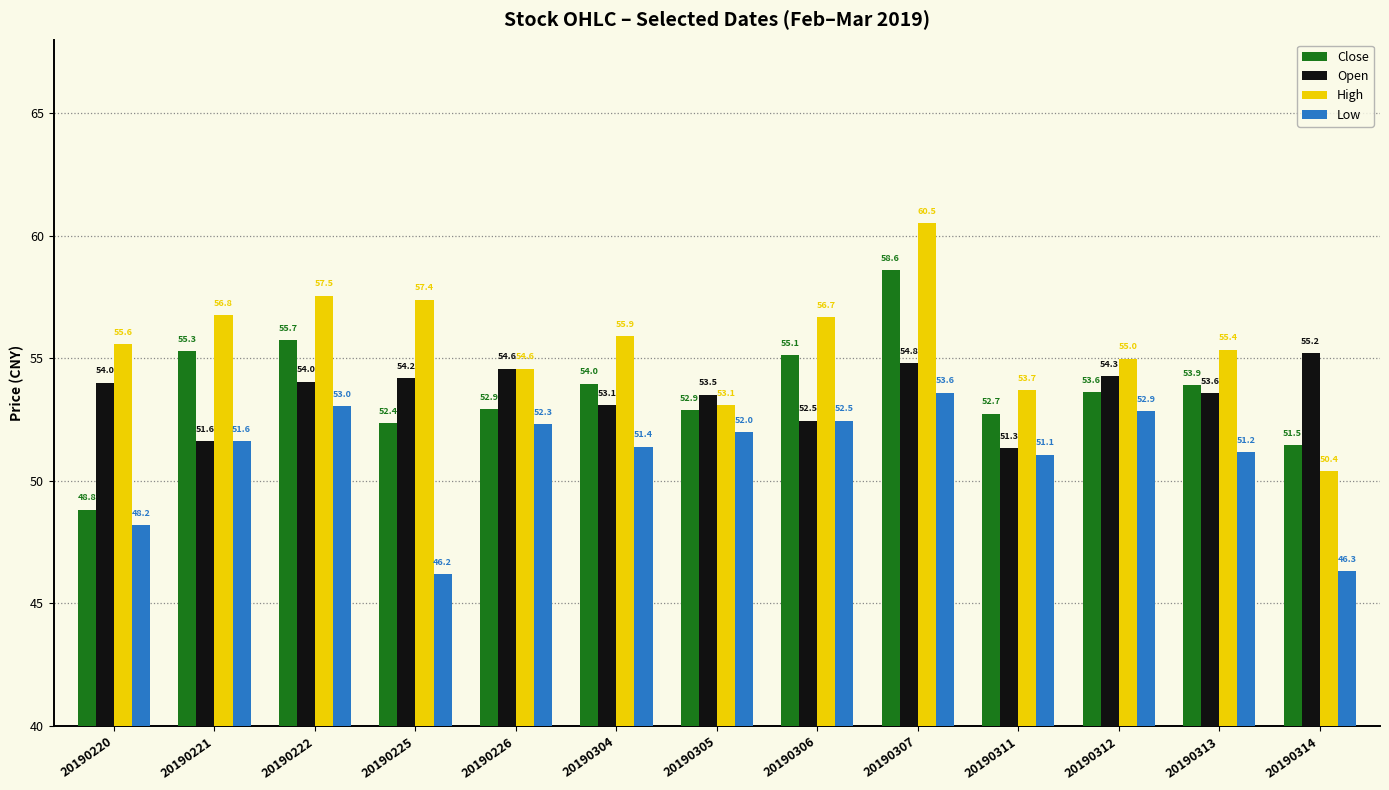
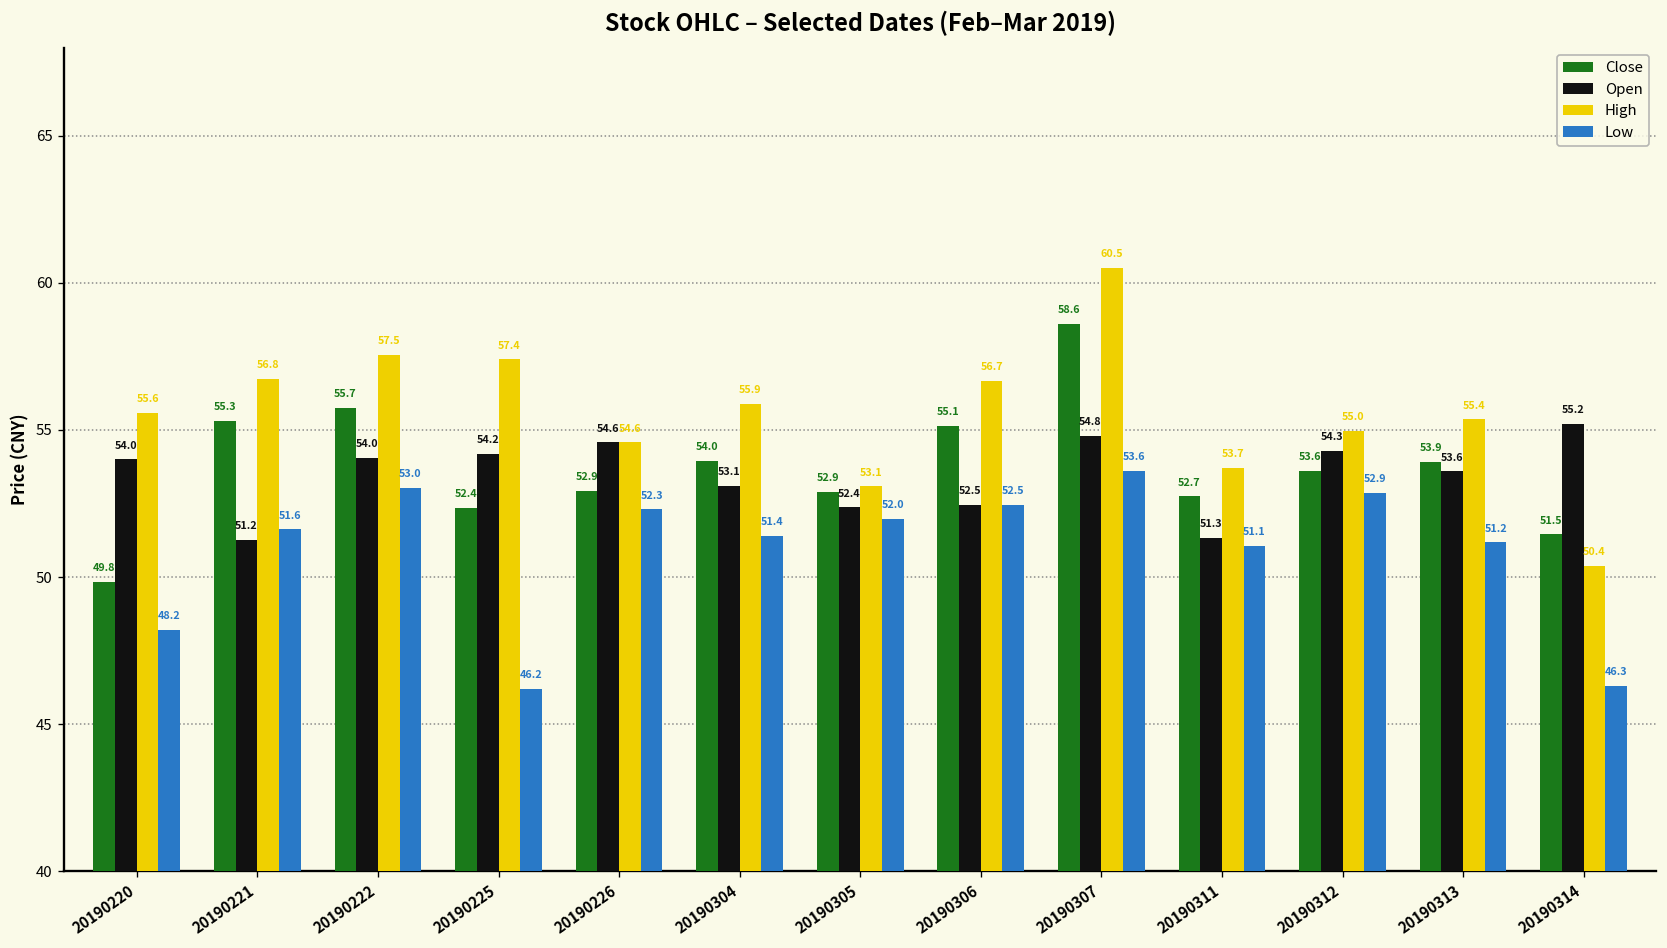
  {
    "Close": {
-     "20190220": 48.8,
+     "20190220": 49.8,
      "20190221": 55.3,
      "20190222": 55.7,
      "20190225": 52.4,
      "20190226": 52.9,
      "20190304": 54.0,
      "20190305": 52.9,
      "20190306": 55.1,
      "20190307": 58.6,
      "20190311": 52.7,
      "20190312": 53.6,
      "20190313": 53.9,
      "20190314": 51.5
    },
    "Open": {
      "20190220": 54.0,
-     "20190221": 51.6,
+     "20190221": 51.2,
      "20190222": 54.0,
      "20190225": 54.2,
      "20190226": 54.6,
      "20190304": 53.1,
-     "20190305": 53.5,
+     "20190305": 52.4,
      "20190306": 52.5,
      "20190307": 54.8,
      "20190311": 51.3,
      "20190312": 54.3,
      "20190313": 53.6,
      "20190314": 55.2
    },
    "High": {
      "20190220": 55.6,
      "20190221": 56.8,
      "20190222": 57.5,
      "20190225": 57.4,
      "20190226": 54.6,
      "20190304": 55.9,
      "20190305": 53.1,
      "20190306": 56.7,
      "20190307": 60.5,
      "20190311": 53.7,
      "20190312": 55.0,
      "20190313": 55.4,
      "20190314": 50.4
    },
    "Low": {
      "20190220": 48.2,
      "20190221": 51.6,
      "20190222": 53.0,
      "20190225": 46.2,
      "20190226": 52.3,
      "20190304": 51.4,
      "20190305": 52.0,
      "20190306": 52.5,
      "20190307": 53.6,
      "20190311": 51.1,
      "20190312": 52.9,
      "20190313": 51.2,
      "20190314": 46.3
    }
  }
